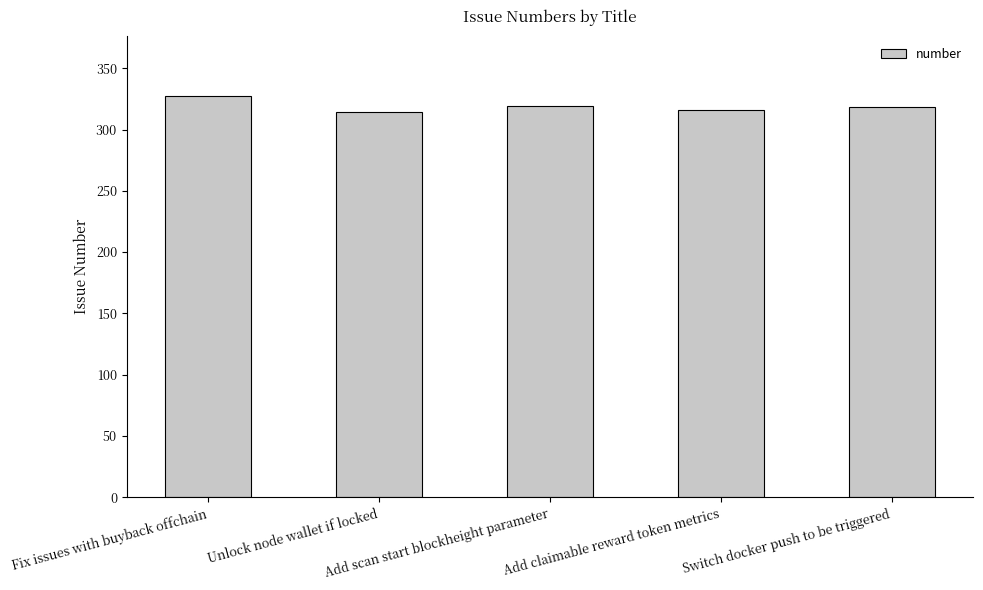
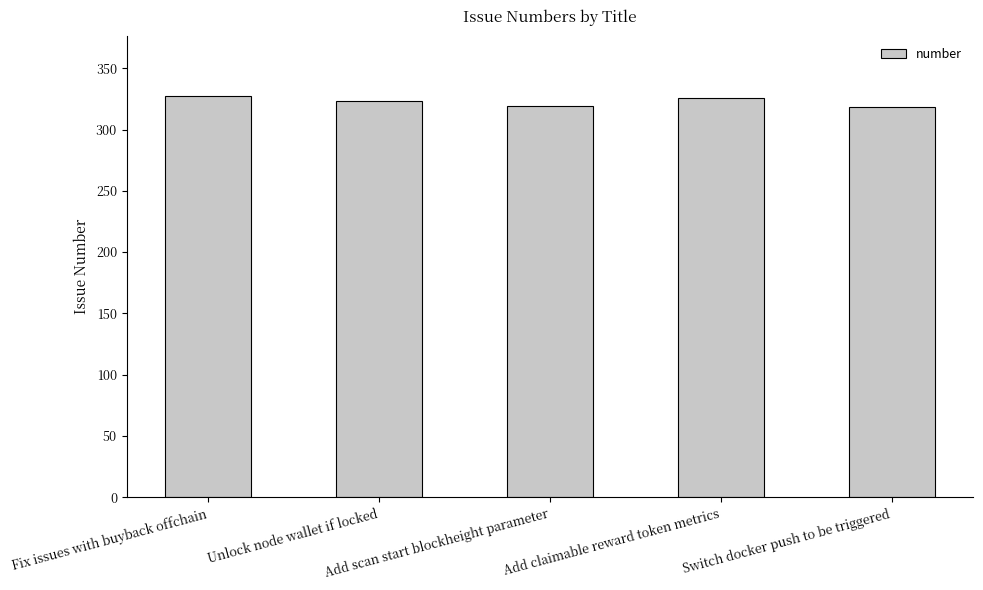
  {
    "Fix issues with buyback offchain": 327,
-   "Unlock node wallet if locked": 314,
+   "Unlock node wallet if locked": 323,
    "Add scan start blockheight parameter": 319,
-   "Add claimable reward token metrics": 316,
+   "Add claimable reward token metrics": 326,
    "Switch docker push to be triggered": 318
  }
